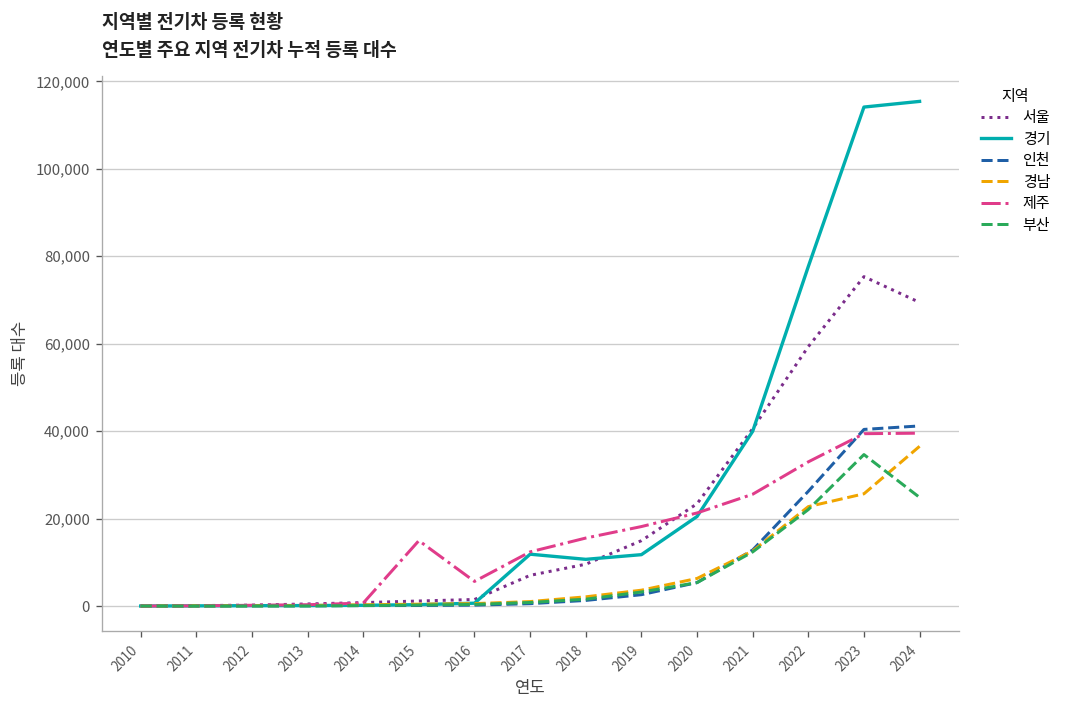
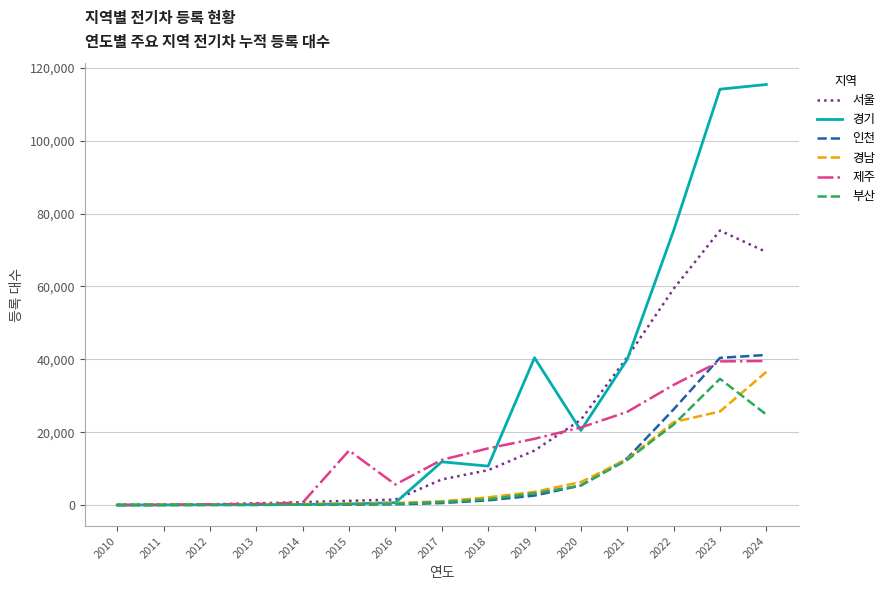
  {
    "서울": {
      "2015": "1,000",
      "2016": "1,000",
      "2017": "7,000",
      "2018": "10,000",
      "2019": "15,000",
      "2020": "23,000",
      "2022": "59,000",
      "2023": "75,000",
      "2024": "69,000"
    },
    "경기": {
      "2018": "11,000",
-     "2019": "12,000",
+     "2019": "40,000",
      "2020": "20,000",
-     "2022": "78,000",
+     "2022": "75,000",
      "2023": "114,000",
      "2024": "115,000"
    },
    "인천": {
      "2022": "26,000",
      "2023": "40,000",
      "2024": "41,000"
    },
    "경남": {
      "2020": "6,000",
      "2023": "26,000",
      "2024": "37,000"
    },
    "제주": {
      "2015": "15,000",
      "2016": "6,000",
      "2018": "16,000",
      "2019": "18,000",
      "2020": "21,000",
      "2021": "26,000",
      "2022": "33,000",
      "2023": "39,000",
      "2024": "40,000"
    },
    "부산": {
      "2023": "35,000",
      "2024": "25,000"
    }
  }
